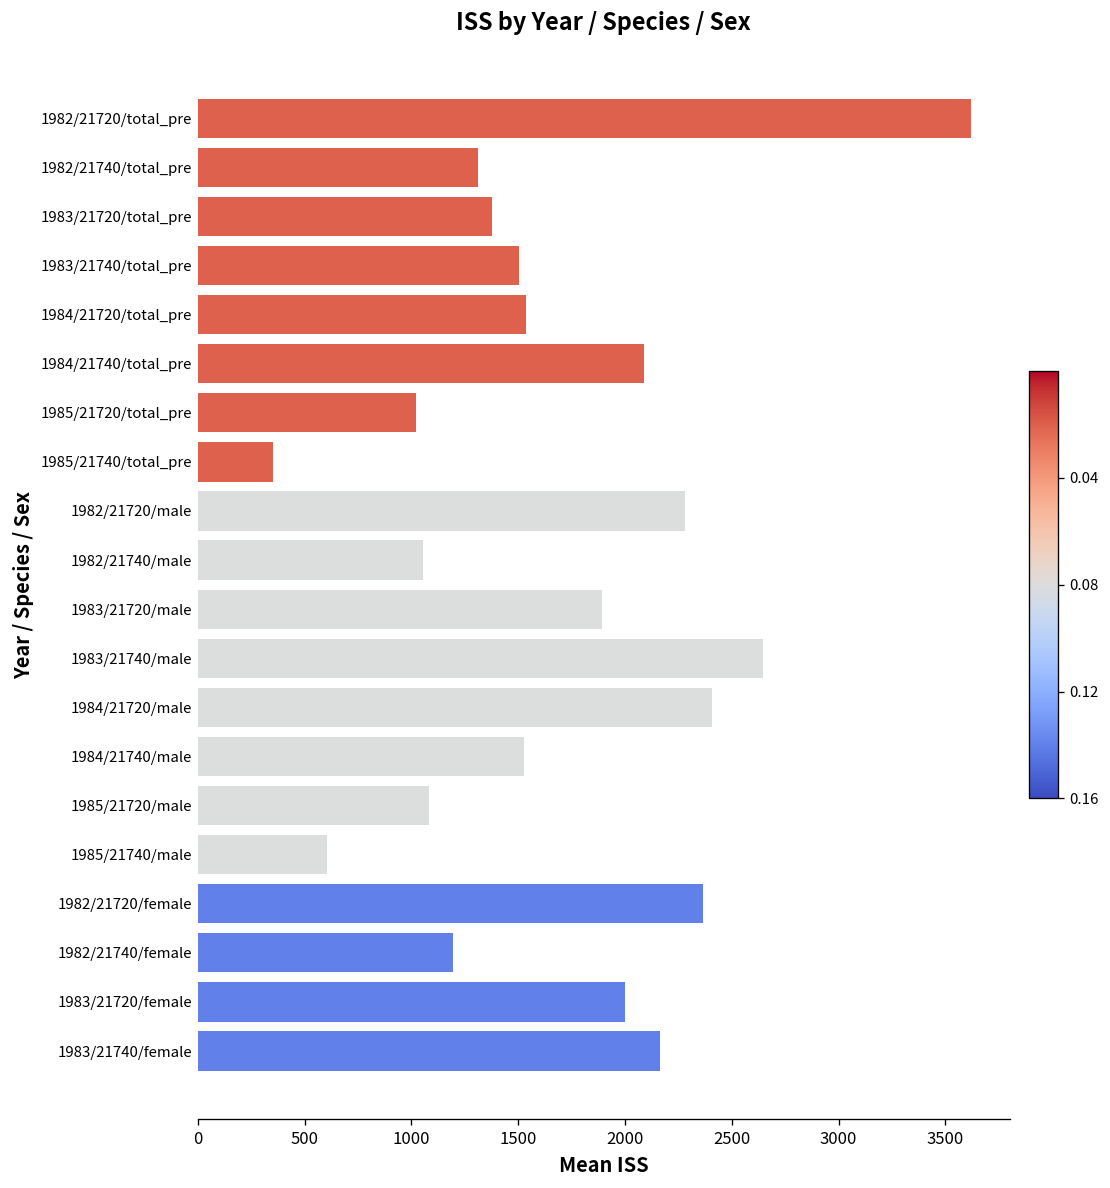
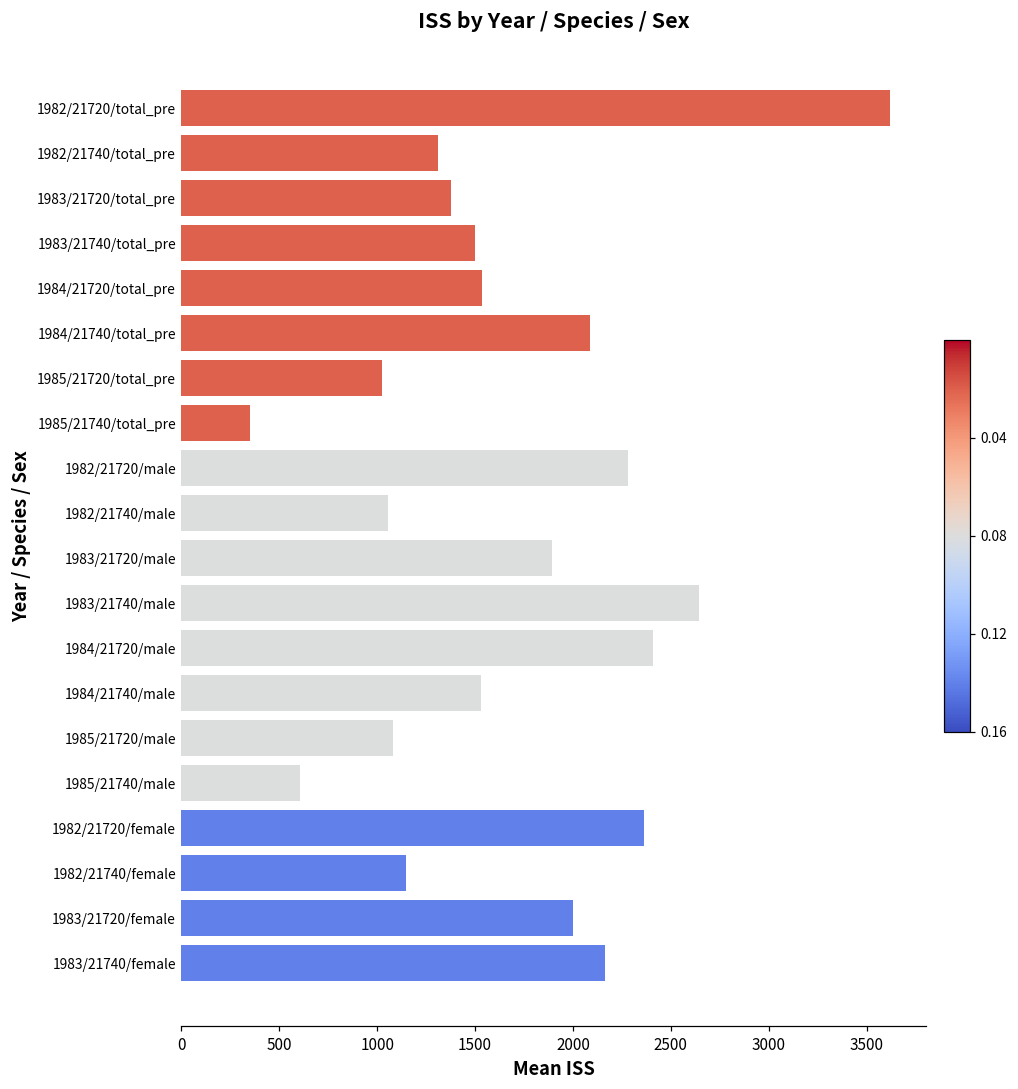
  {
    "1982/21720/total_pre": 3620,
    "1982/21740/total_pre": 1310,
    "1983/21720/total_pre": 1380,
    "1983/21740/total_pre": 1500,
    "1984/21720/total_pre": 1530,
    "1984/21740/total_pre": 2090,
    "1985/21720/total_pre": 1020,
    "1985/21740/total_pre": 350,
    "1982/21720/male": 2280,
    "1982/21740/male": 1060,
    "1983/21720/male": 1890,
    "1983/21740/male": 2640,
    "1984/21720/male": 2410,
    "1984/21740/male": 1530,
    "1985/21720/male": 1080,
    "1985/21740/male": 610,
    "1982/21720/female": 2360,
-   "1982/21740/female": 1190,
+   "1982/21740/female": 1150,
    "1983/21720/female": 2000,
    "1983/21740/female": 2160
  }
